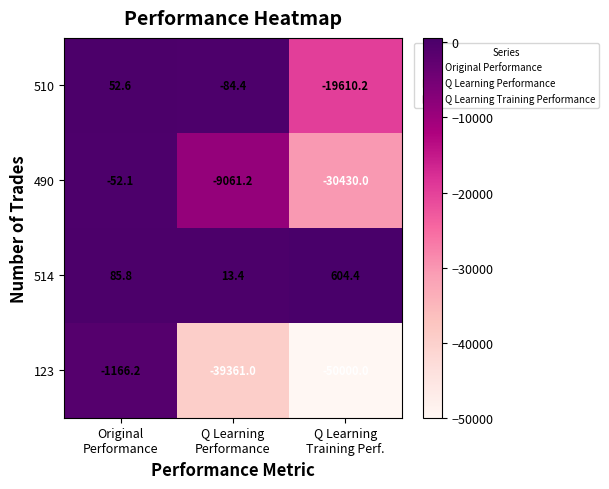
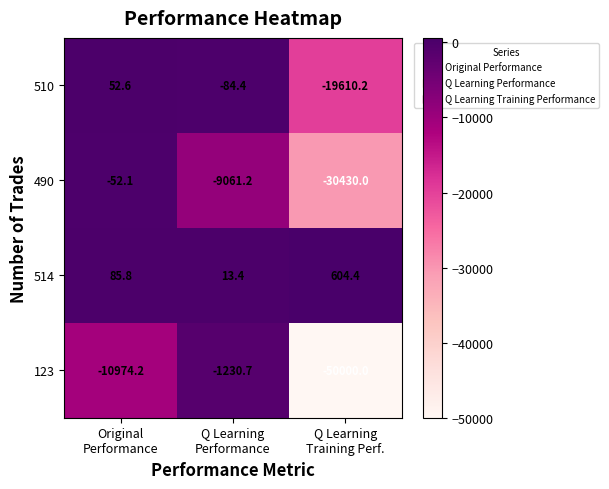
  {
    "510": {
      "Original Performance": 52.6,
      "Q Learning Performance": -84.4,
      "Q Learning Training Perf.": -19610.2
    },
    "490": {
      "Original Performance": -52.1,
      "Q Learning Performance": -9061.2,
      "Q Learning Training Perf.": -30430.0
    },
    "514": {
      "Original Performance": 85.8,
      "Q Learning Performance": 13.4,
      "Q Learning Training Perf.": 604.4
    },
    "123": {
-     "Original Performance": -1166.2,
-     "Q Learning Performance": -39361.0
+     "Original Performance": -10974.2,
+     "Q Learning Performance": -1230.7
    }
  }
